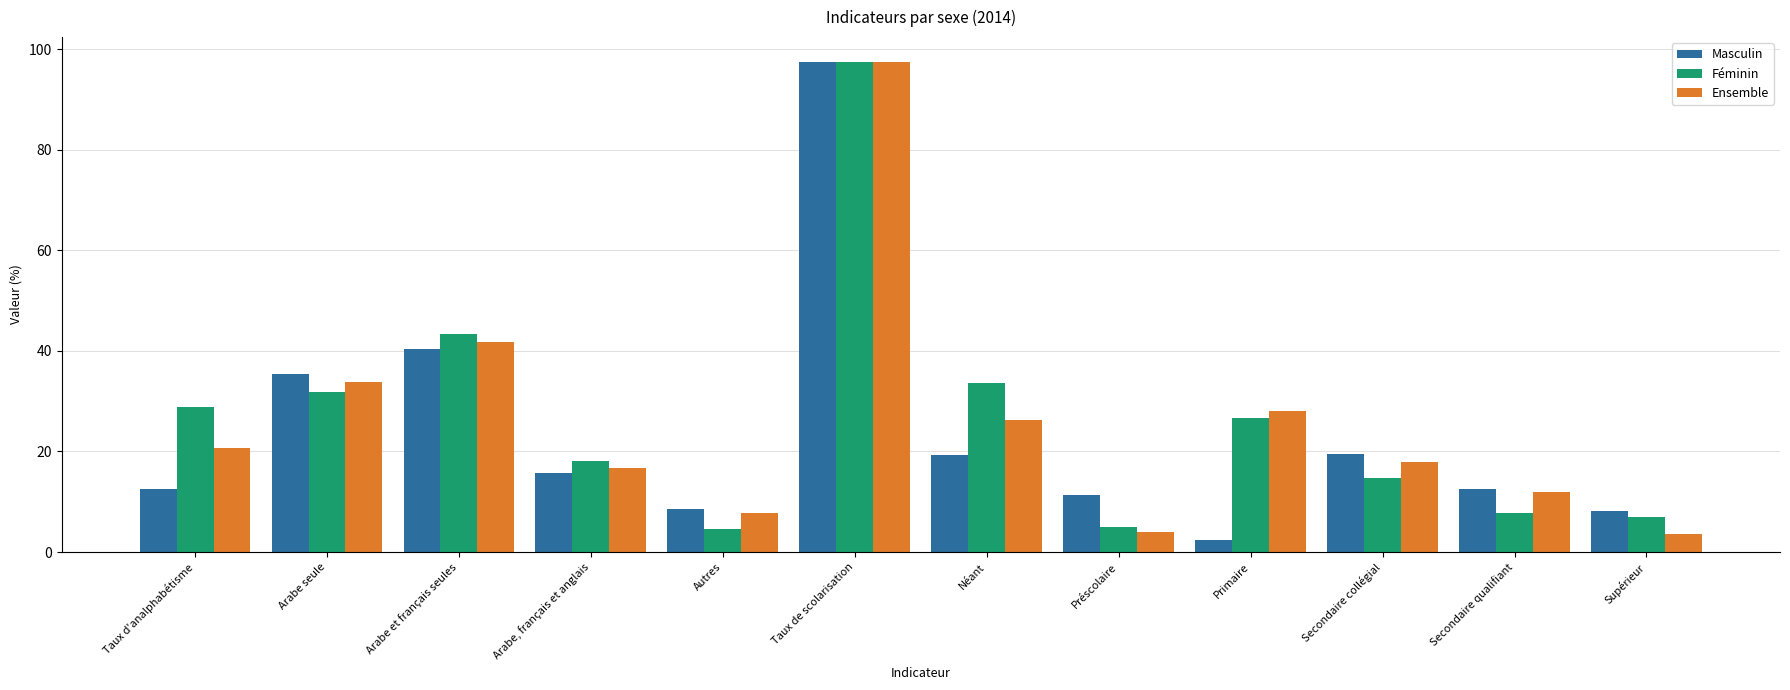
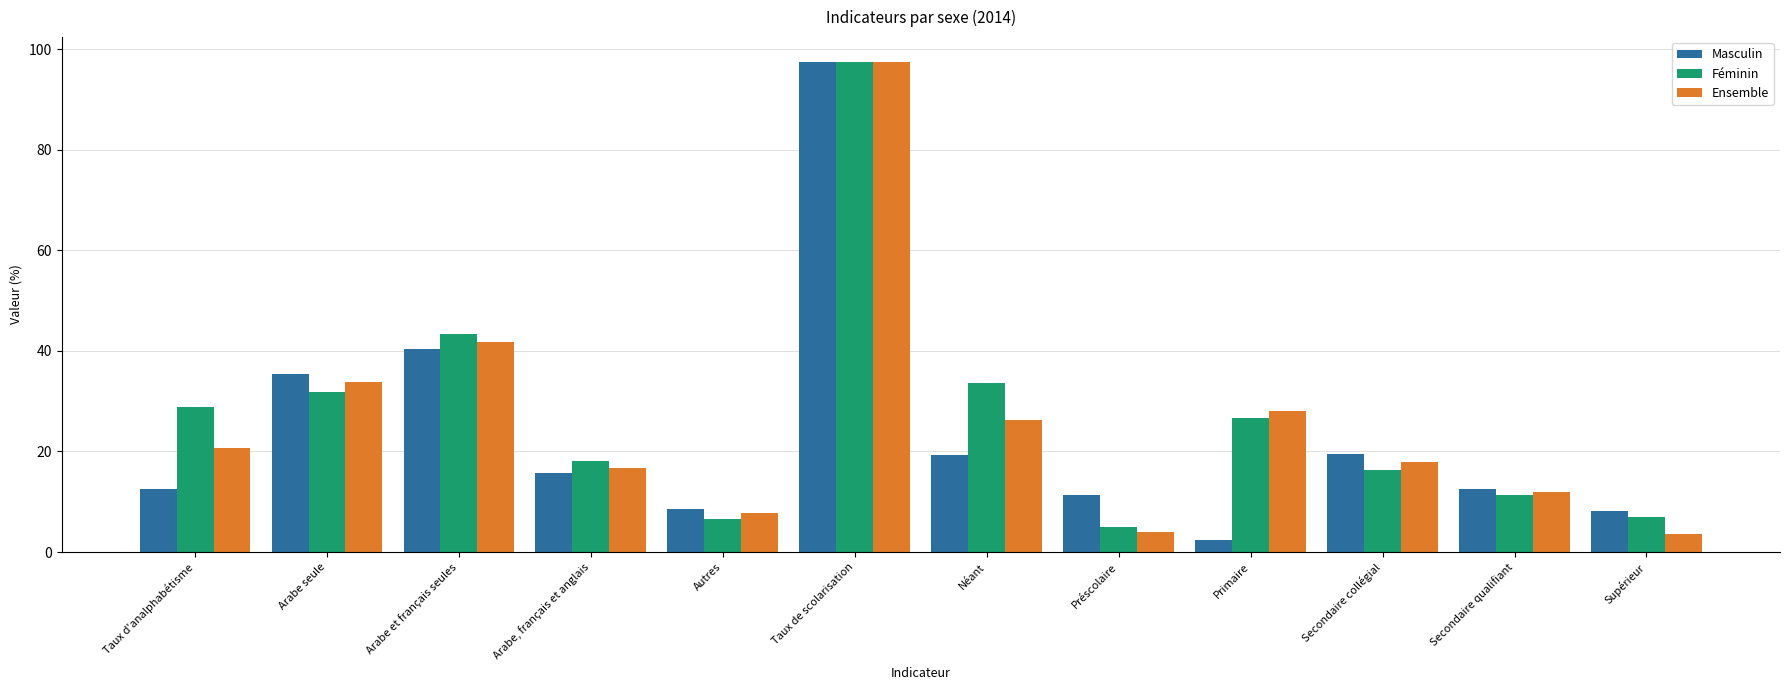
  {
    "Masculin": {
      "Taux d'analphabétisme": 13,
      "Arabe seule": 35,
      "Arabe et français seules": 40,
      "Arabe, français et anglais": 16,
      "Autres": 9,
      "Taux de scolarisation": 97,
      "Néant": 19,
      "Préscolaire": 11,
      "Primaire": 2,
      "Secondaire collégial": 20,
      "Secondaire qualifiant": 13,
      "Supérieur": 8
    },
    "Féminin": {
      "Taux d'analphabétisme": 29,
      "Arabe seule": 32,
      "Arabe et français seules": 43,
      "Arabe, français et anglais": 18,
-     "Autres": 5,
+     "Autres": 7,
      "Taux de scolarisation": 98,
      "Néant": 34,
      "Préscolaire": 5,
      "Primaire": 27,
-     "Secondaire collégial": 15,
-     "Secondaire qualifiant": 8,
+     "Secondaire collégial": 16,
+     "Secondaire qualifiant": 11,
      "Supérieur": 7
    },
    "Ensemble": {
      "Taux d'analphabétisme": 21,
      "Arabe seule": 34,
      "Arabe et français seules": 42,
      "Arabe, français et anglais": 17,
      "Autres": 8,
      "Taux de scolarisation": 97,
      "Néant": 26,
      "Préscolaire": 4,
      "Primaire": 28,
      "Secondaire collégial": 18,
      "Secondaire qualifiant": 12,
      "Supérieur": 4
    }
  }
